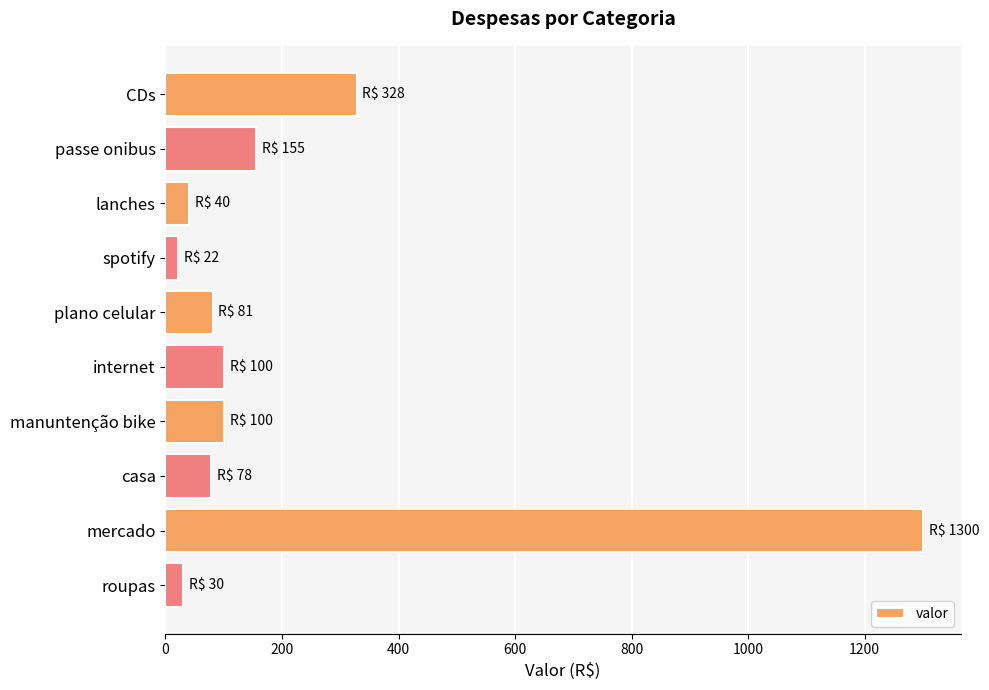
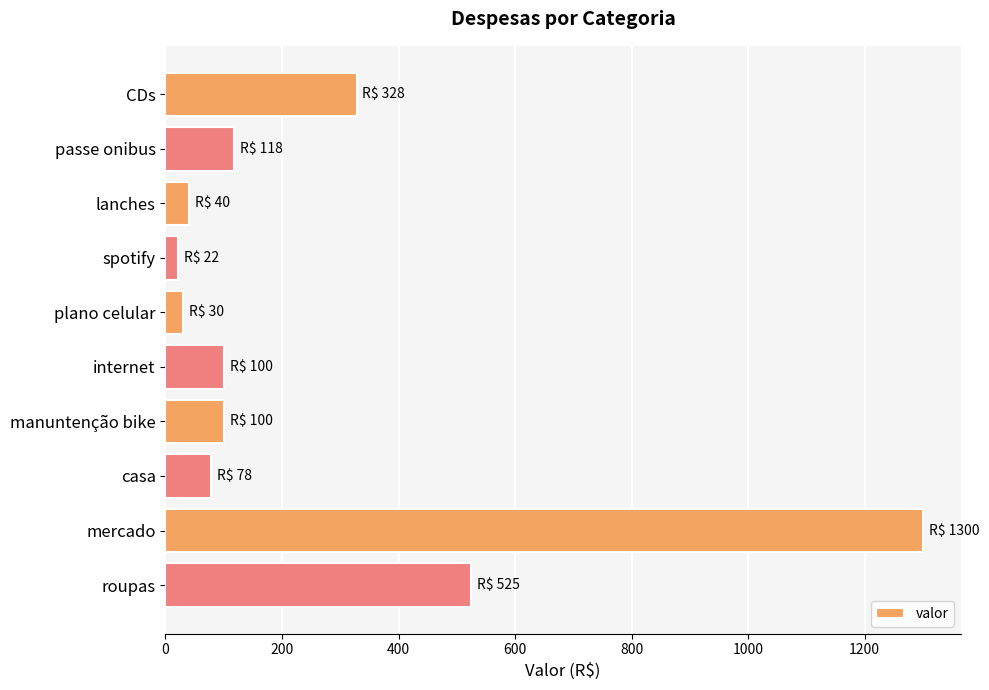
  {
    "CDs": 328,
-   "passe onibus": 155,
+   "passe onibus": 118,
    "lanches": 40,
    "spotify": 22,
-   "plano celular": 81,
+   "plano celular": 30,
    "internet": 100,
    "manuntenção bike": 100,
    "casa": 78,
    "mercado": 1300,
-   "roupas": 30
+   "roupas": 525
  }
